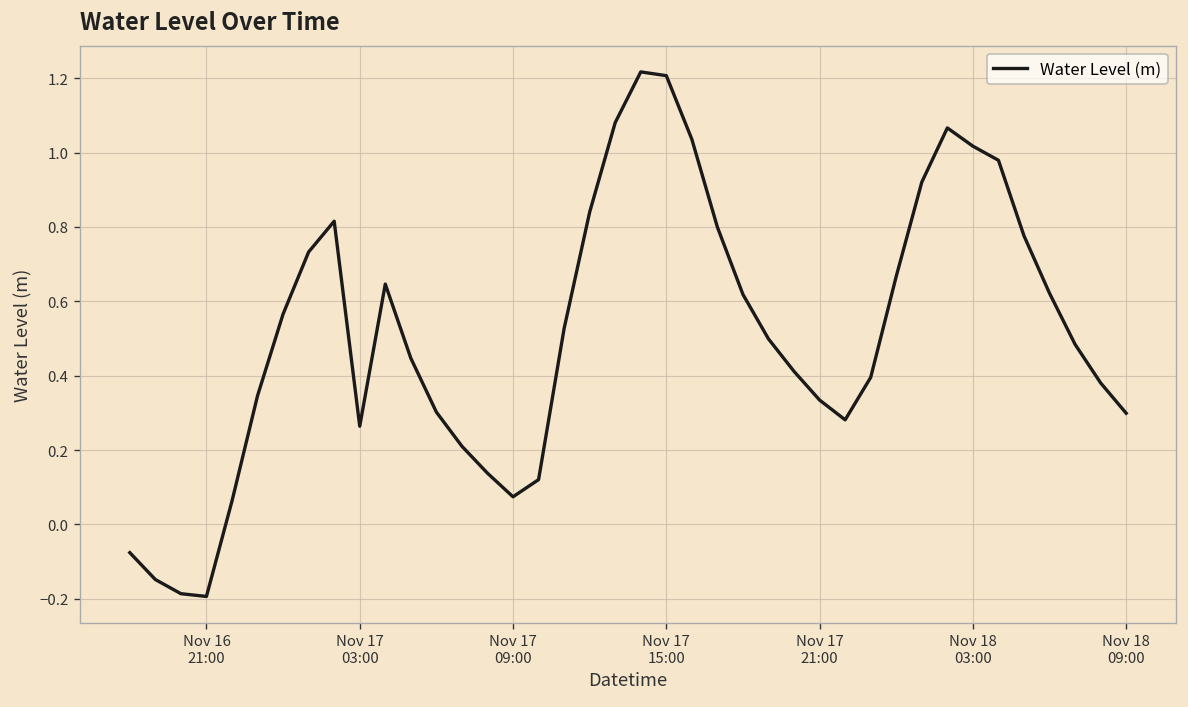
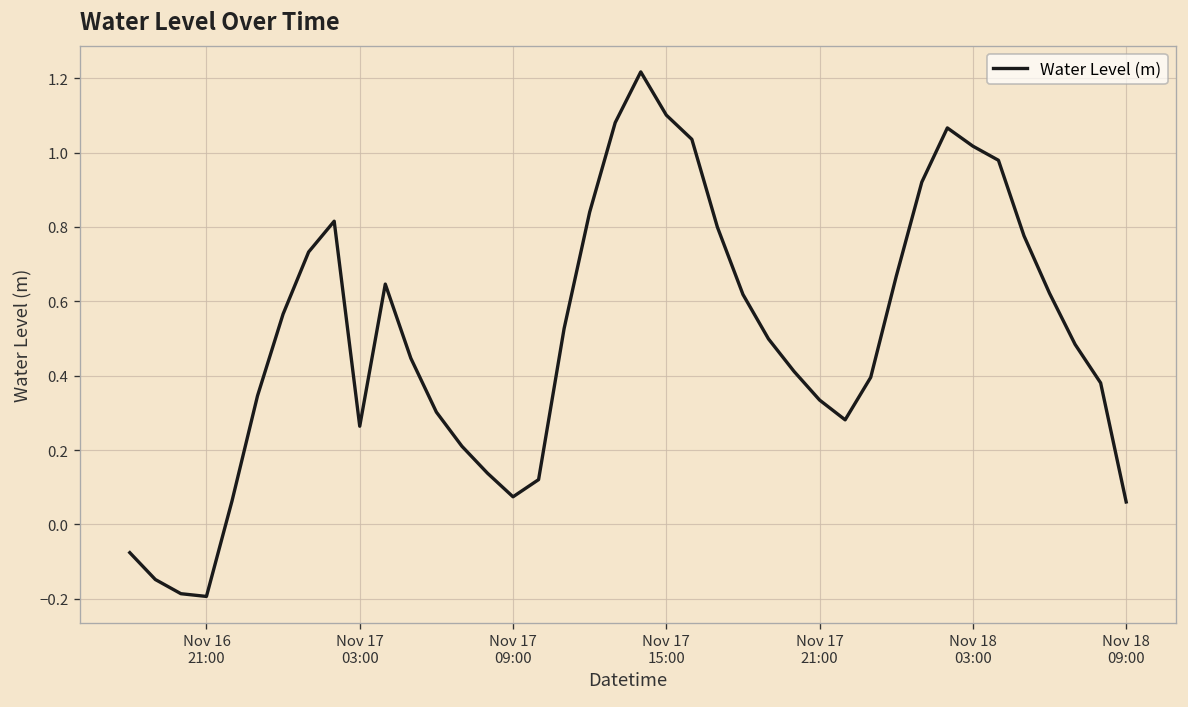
  {
    "Nov 16 21:00": -0.19,
    "Nov 17 03:00": 0.26,
    "Nov 17 09:00": 0.07,
-   "Nov 17 15:00": 1.21,
+   "Nov 17 15:00": 1.10,
    "Nov 17 21:00": 0.33,
    "Nov 18 03:00": 1.02,
-   "Nov 18 09:00": 0.30
+   "Nov 18 09:00": 0.06
  }
